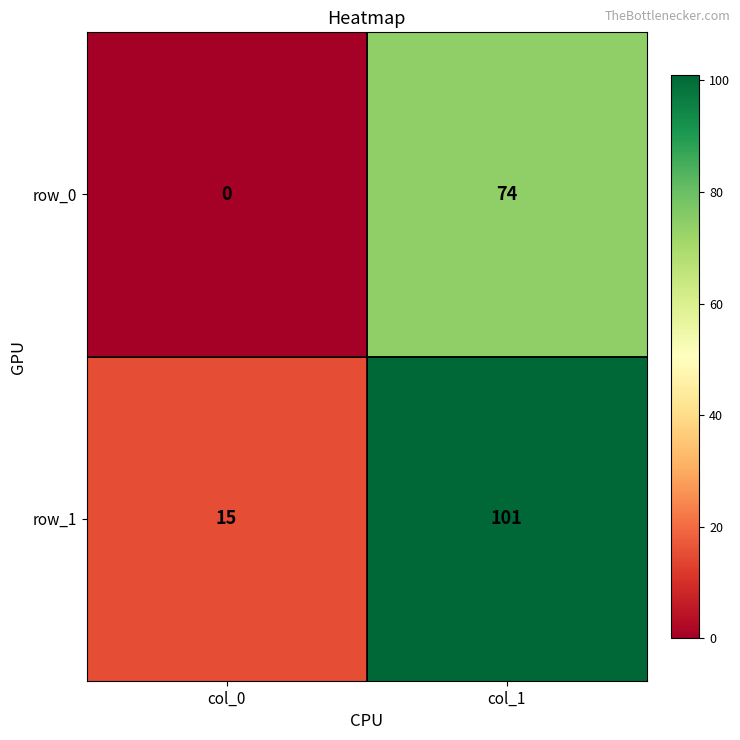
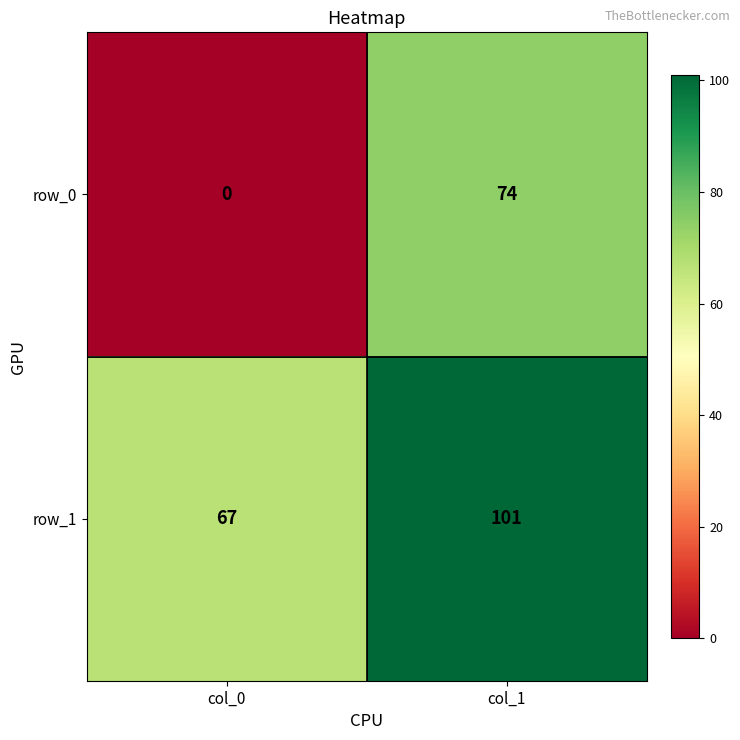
  {
    "row_0": {
      "col_0": 0,
      "col_1": 74
    },
    "row_1": {
-     "col_0": 15,
+     "col_0": 67,
      "col_1": 101
    }
  }
